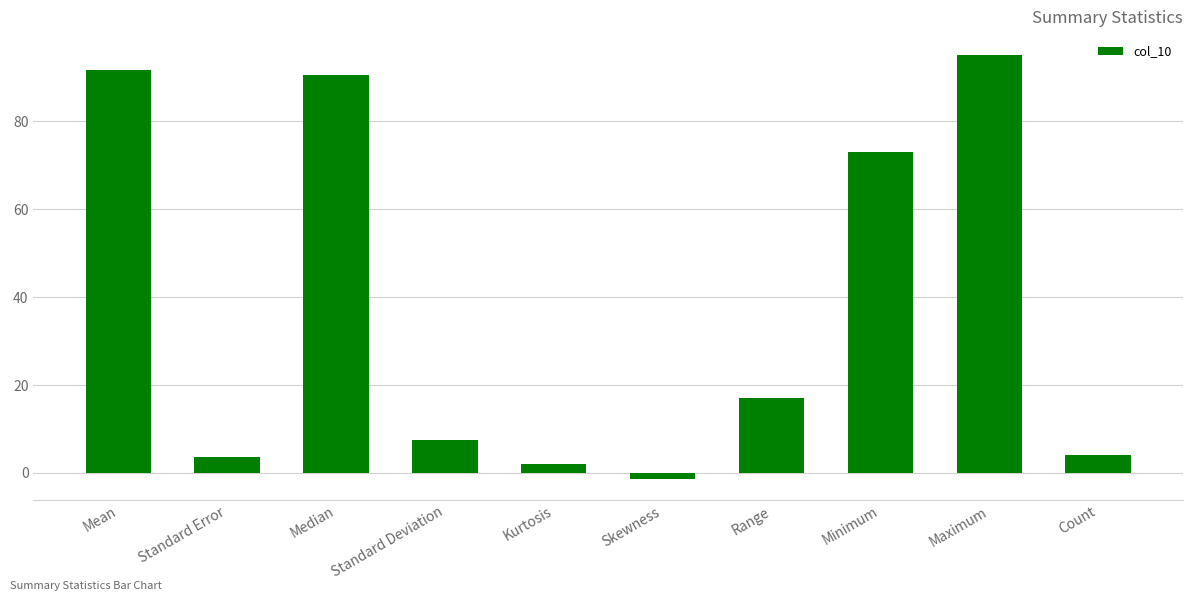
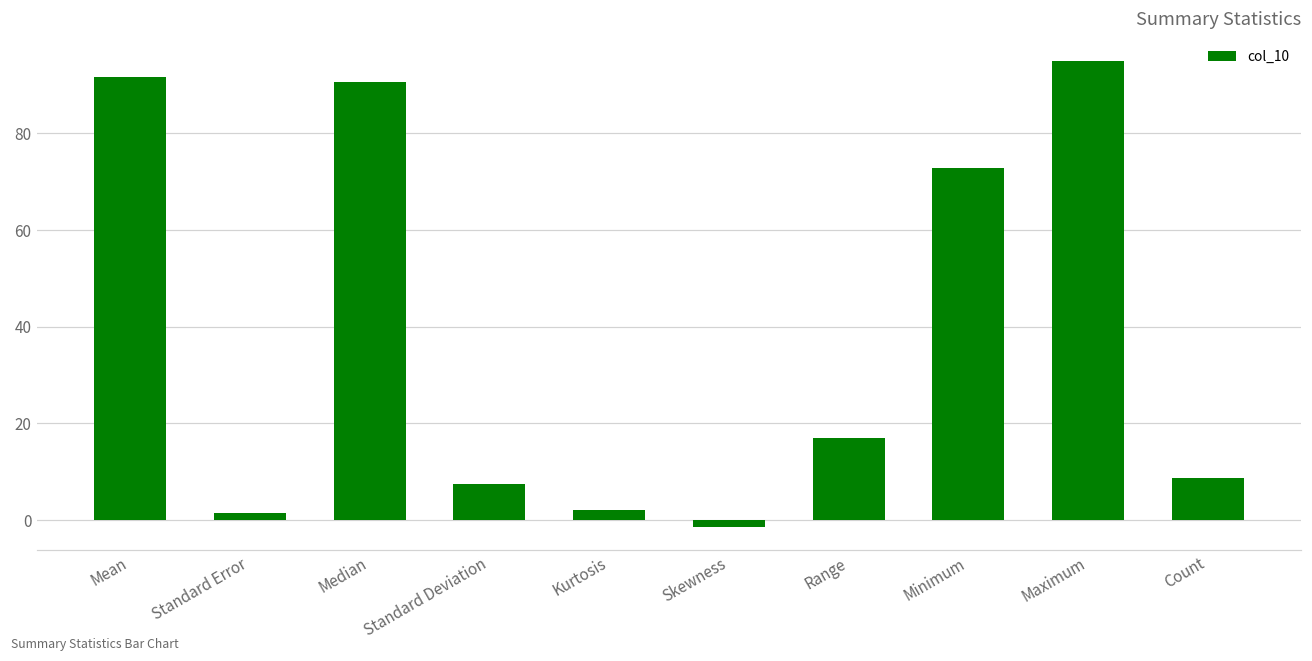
  {
    "Mean": 92,
-   "Standard Error": 4,
+   "Standard Error": 2,
    "Median": 91,
    "Standard Deviation": 7,
    "Kurtosis": 2,
    "Skewness": -1,
    "Range": 17,
    "Minimum": 73,
    "Maximum": 95,
-   "Count": 4
+   "Count": 9
  }
